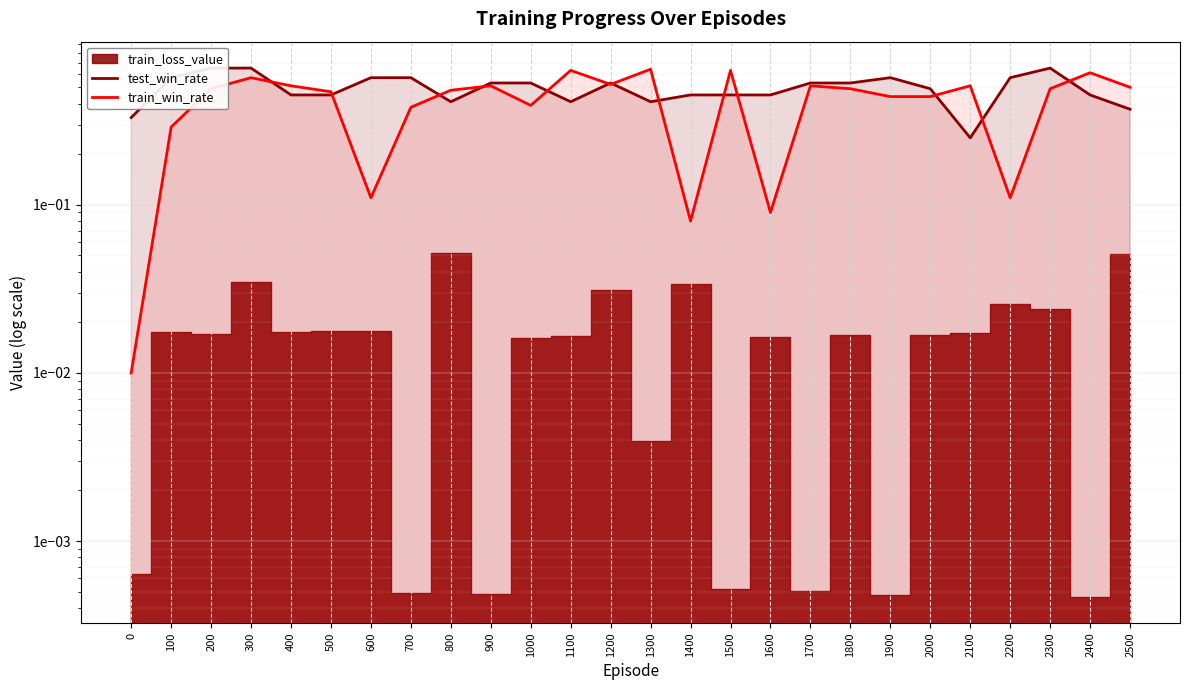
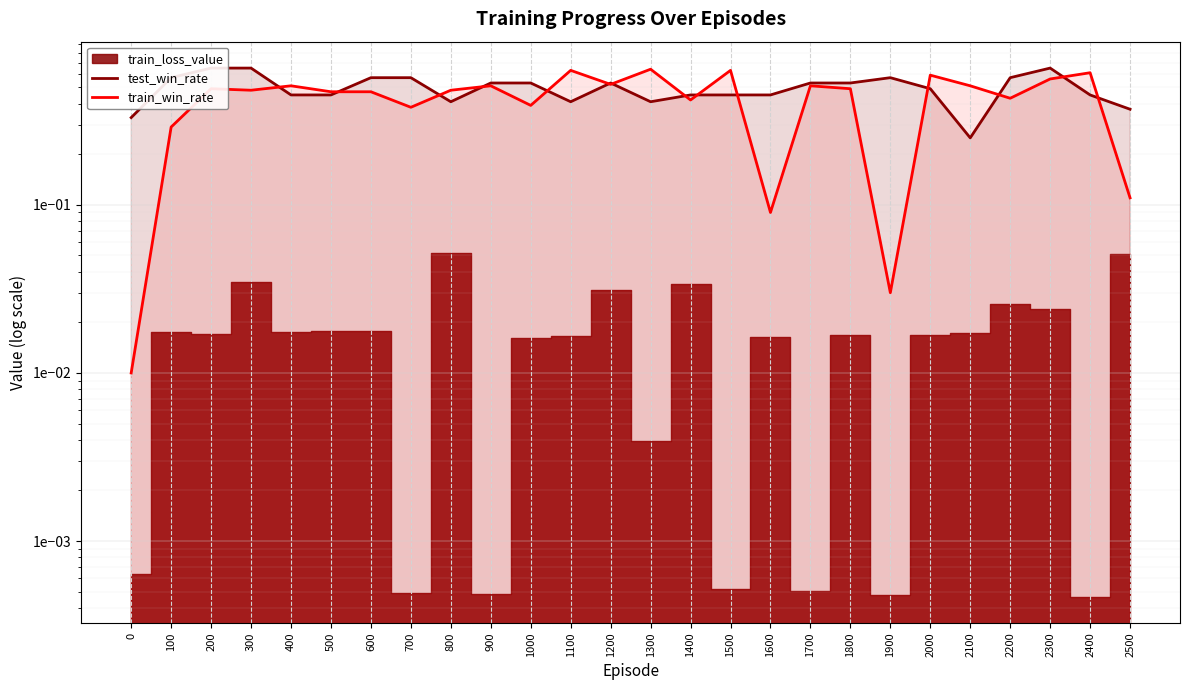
  {
    "train_win_rate": {
      "0": 0.010,
      "100": 0.29,
-     "300": 0.57,
+     "300": 0.48,
      "400": 0.51,
      "500": 0.47,
-     "600": 0.11,
+     "600": 0.47,
      "700": 0.38,
      "800": 0.48,
      "900": 0.51,
      "1000": 0.39,
      "1100": 0.63,
      "1300": 0.64,
-     "1400": 0.08,
+     "1400": 0.42,
      "1500": 0.63,
      "1600": 0.09,
      "1700": 0.51,
      "1800": 0.49,
-     "1900": 0.44,
-     "2000": 0.44,
+     "1900": 0.030,
+     "2000": 0.59,
      "2100": 0.51,
-     "2200": 0.11,
-     "2300": 0.49,
+     "2200": 0.43,
+     "2300": 0.56,
      "2400": 0.61,
-     "2500": 0.50
+     "2500": 0.11
    }
  }
